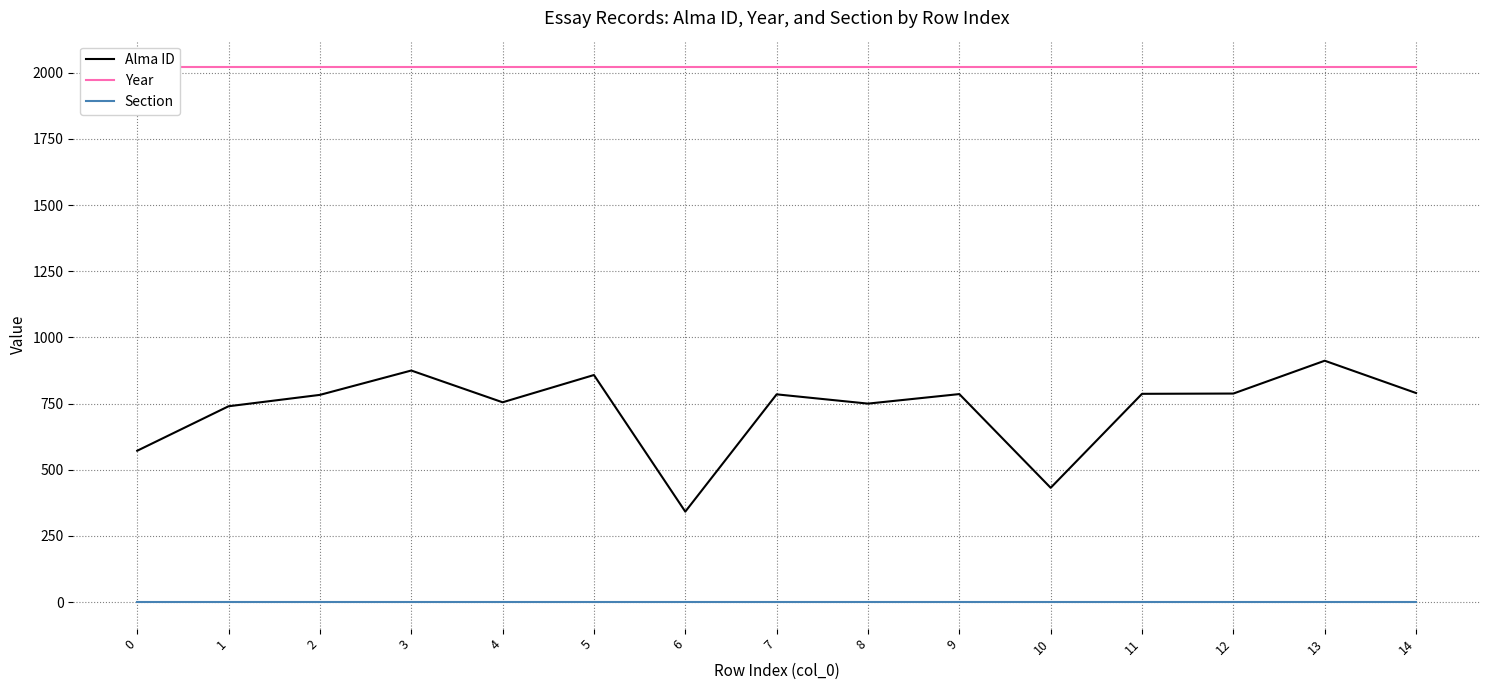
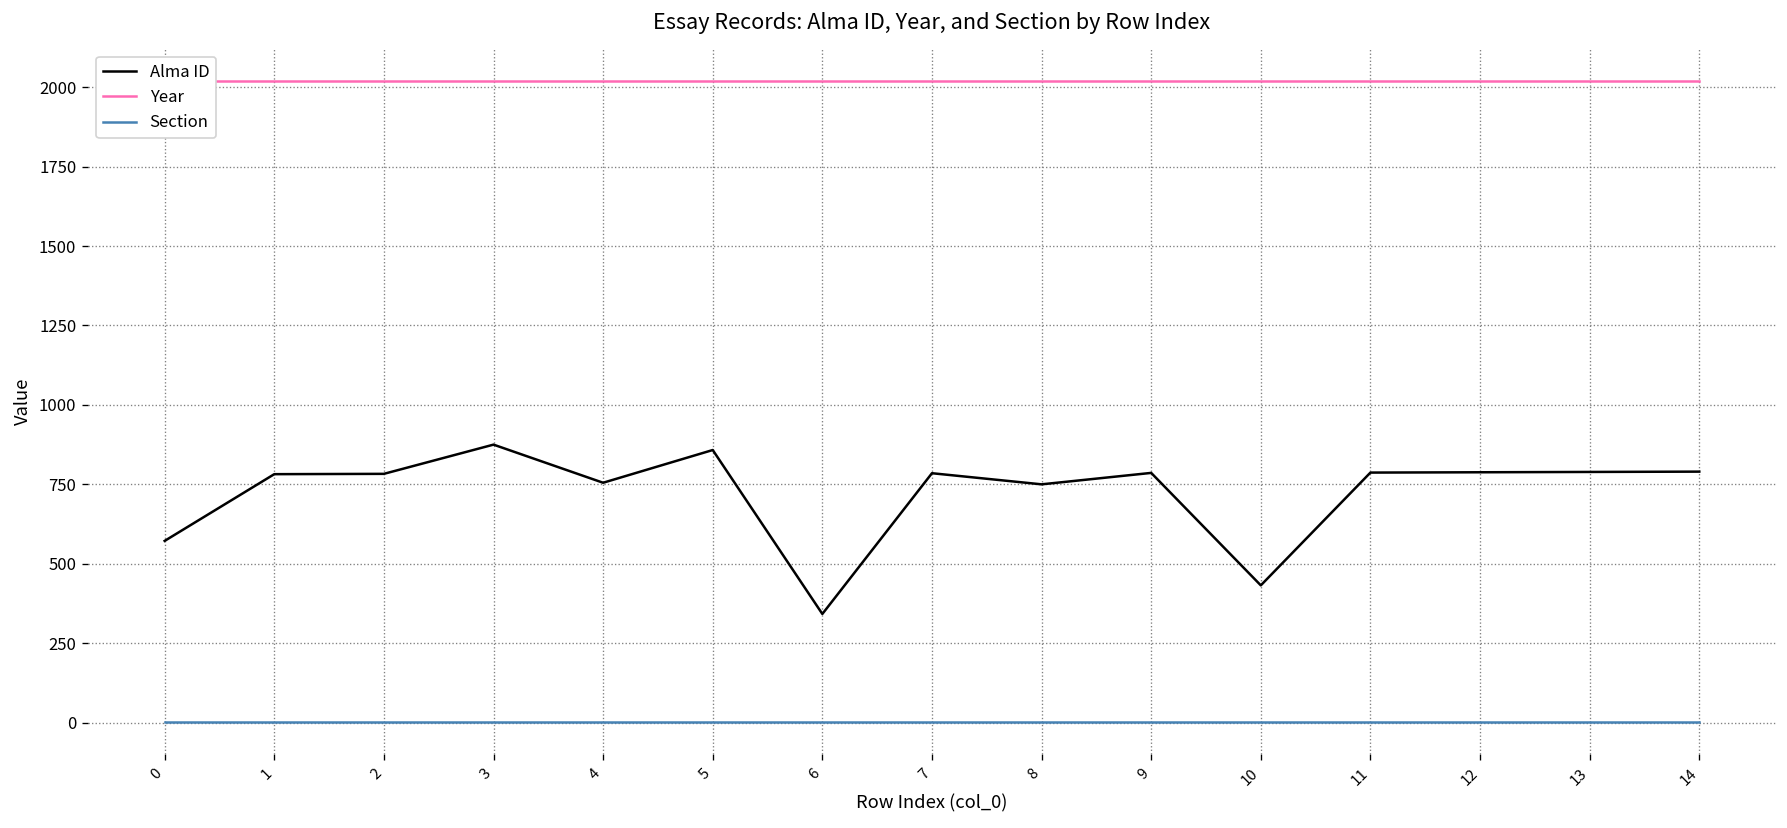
  {
    "Alma ID": {
      "0": 570,
-     "1": 740,
+     "1": 780,
      "2": 780,
      "3": 880,
      "4": 760,
      "5": 860,
      "6": 340,
      "7": 790,
      "8": 750,
      "9": 790,
      "10": 430,
      "11": 790,
      "12": 790,
-     "13": 910,
+     "13": 790,
      "14": 790
    },
    "Year": {
      "1": 2020,
      "2": 2020,
      "3": 2020,
      "4": 2020,
      "5": 2020,
      "6": 2020,
      "7": 2020,
      "8": 2020,
      "9": 2020,
      "10": 2020,
      "11": 2020,
      "12": 2020,
      "13": 2020,
      "14": 2020
    },
    "Section": {
      "0": 0,
      "1": 0,
      "2": 0,
      "3": 0,
      "4": 0,
      "5": 0,
      "6": 0,
      "7": 0,
      "8": 0,
      "9": 0,
      "10": 0,
      "11": 0,
      "12": 0,
      "13": 0,
      "14": 0
    }
  }
